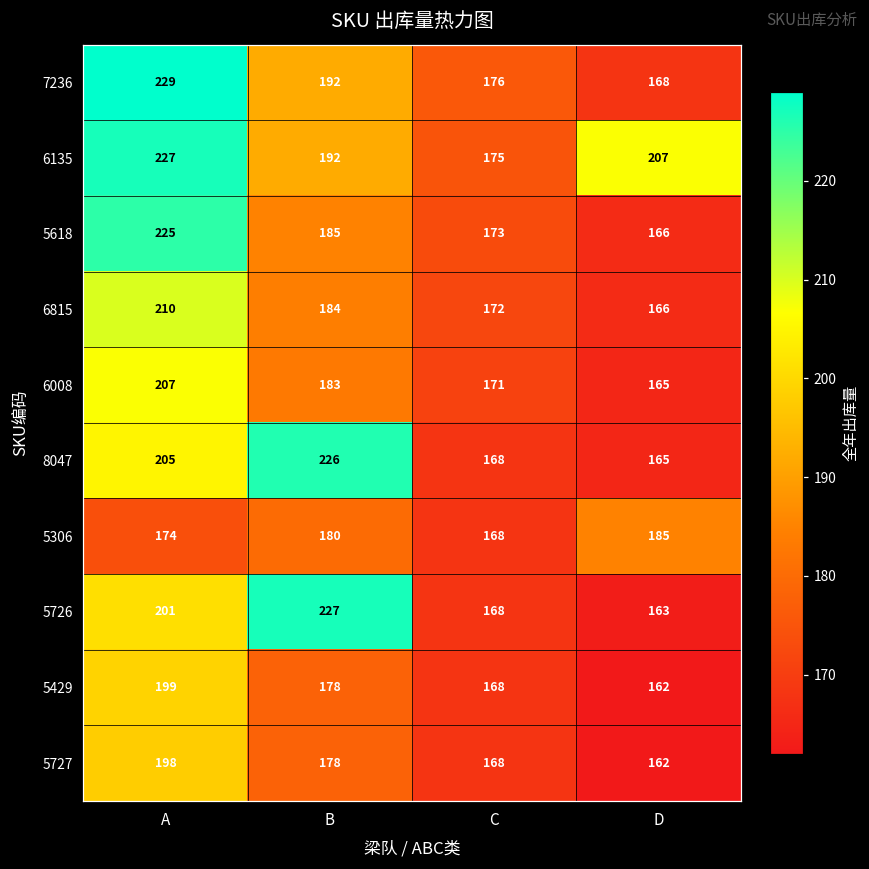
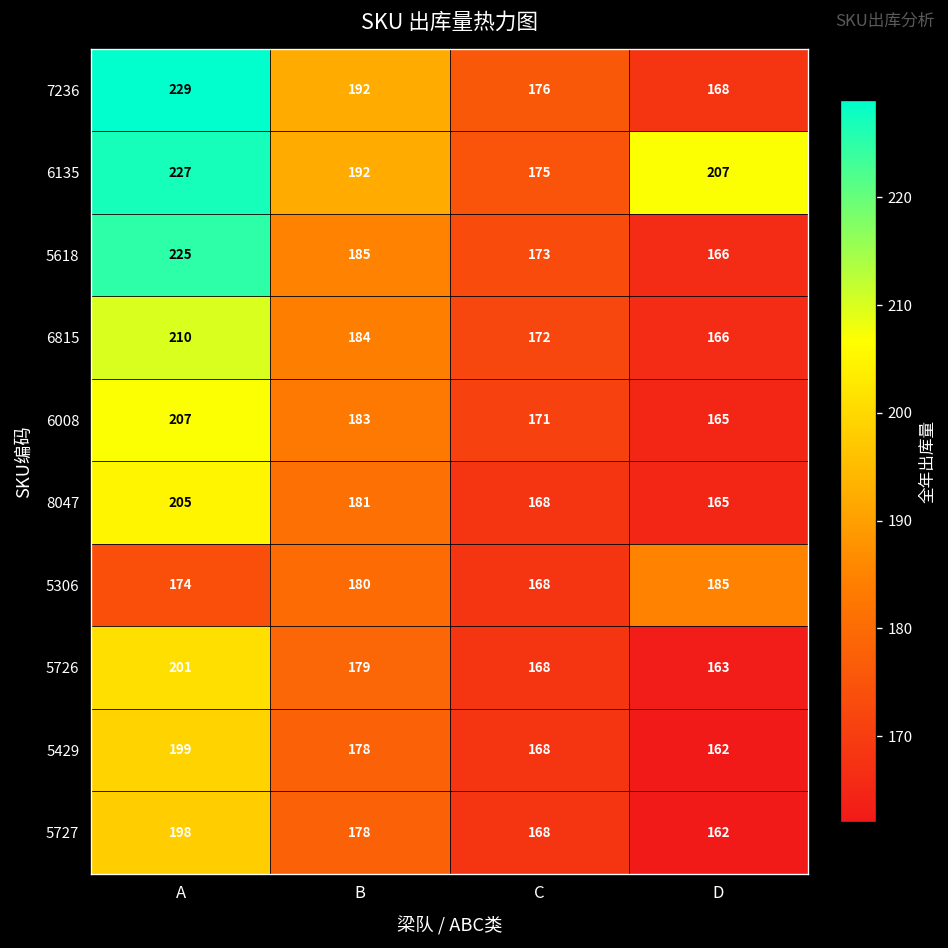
  {
    "7236": {
      "A": 229,
      "B": 192,
      "C": 176,
      "D": 168
    },
    "6135": {
      "A": 227,
      "B": 192,
      "C": 175,
      "D": 207
    },
    "5618": {
      "A": 225,
      "B": 185,
      "C": 173,
      "D": 166
    },
    "6815": {
      "A": 210,
      "B": 184,
      "C": 172,
      "D": 166
    },
    "6008": {
      "A": 207,
      "B": 183,
      "C": 171,
      "D": 165
    },
    "8047": {
      "A": 205,
-     "B": 226,
+     "B": 181,
      "C": 168,
      "D": 165
    },
    "5306": {
      "A": 174,
      "B": 180,
      "C": 168,
      "D": 185
    },
    "5726": {
      "A": 201,
-     "B": 227,
+     "B": 179,
      "C": 168,
      "D": 163
    },
    "5429": {
      "A": 199,
      "B": 178,
      "C": 168,
      "D": 162
    },
    "5727": {
      "A": 198,
      "B": 178,
      "C": 168,
      "D": 162
    }
  }
